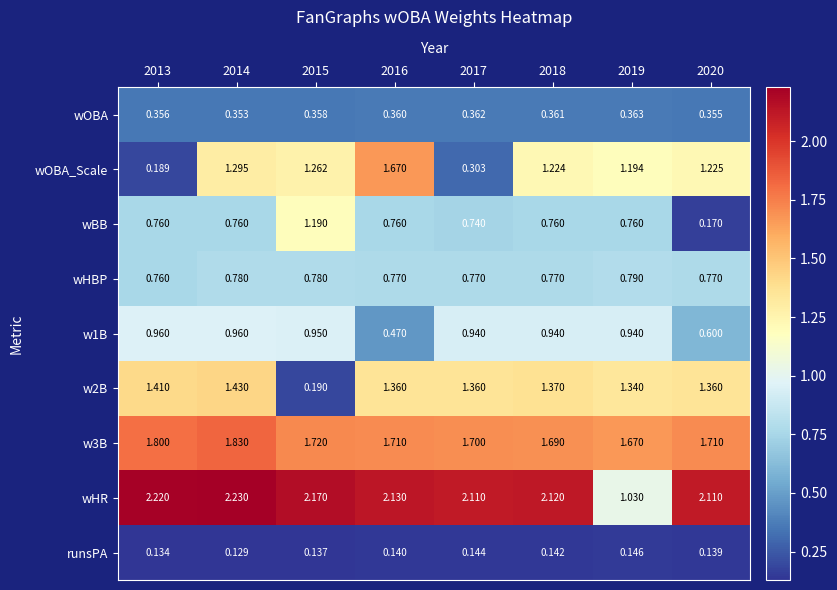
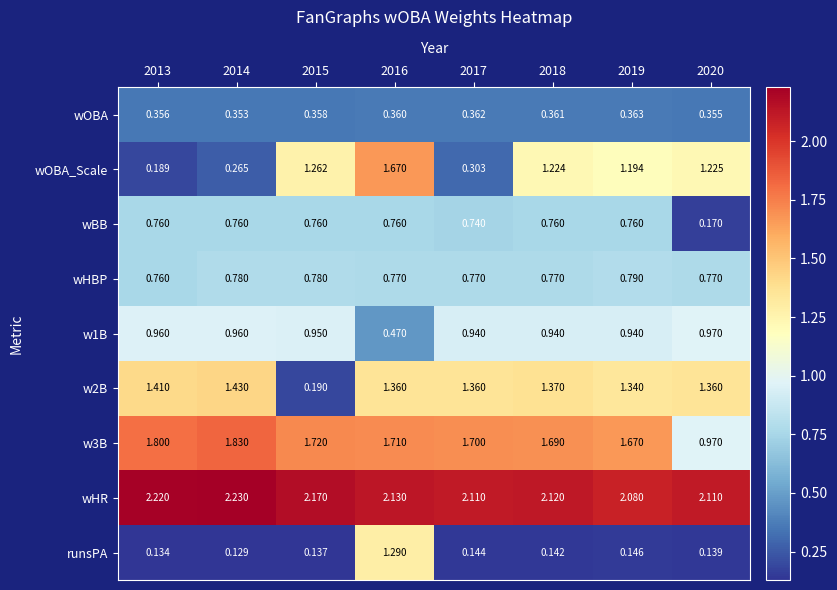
  {
    "wOBA": {
      "2013": 0.356,
      "2014": 0.353,
      "2015": 0.358,
      "2016": 0.360,
      "2017": 0.362,
      "2018": 0.361,
      "2019": 0.363,
      "2020": 0.355
    },
    "wOBA_Scale": {
      "2013": 0.189,
-     "2014": 1.295,
+     "2014": 0.265,
      "2015": 1.262,
      "2016": 1.670,
      "2017": 0.303,
      "2018": 1.224,
      "2019": 1.194,
      "2020": 1.225
    },
    "wBB": {
      "2013": 0.760,
      "2014": 0.760,
-     "2015": 1.190,
+     "2015": 0.760,
      "2016": 0.760,
      "2017": 0.740,
      "2018": 0.760,
      "2019": 0.760,
      "2020": 0.170
    },
    "wHBP": {
      "2013": 0.760,
      "2014": 0.780,
      "2015": 0.780,
      "2016": 0.770,
      "2017": 0.770,
      "2018": 0.770,
      "2019": 0.790,
      "2020": 0.770
    },
    "w1B": {
      "2013": 0.960,
      "2014": 0.960,
      "2015": 0.950,
      "2016": 0.470,
      "2017": 0.940,
      "2018": 0.940,
      "2019": 0.940,
-     "2020": 0.600
+     "2020": 0.970
    },
    "w2B": {
      "2013": 1.410,
      "2014": 1.430,
      "2015": 0.190,
      "2016": 1.360,
      "2017": 1.360,
      "2018": 1.370,
      "2019": 1.340,
      "2020": 1.360
    },
    "w3B": {
      "2013": 1.800,
      "2014": 1.830,
      "2015": 1.720,
      "2016": 1.710,
      "2017": 1.700,
      "2018": 1.690,
      "2019": 1.670,
-     "2020": 1.710
+     "2020": 0.970
    },
    "wHR": {
      "2013": 2.220,
      "2014": 2.230,
      "2015": 2.170,
      "2016": 2.130,
      "2017": 2.110,
      "2018": 2.120,
-     "2019": 1.030,
+     "2019": 2.080,
      "2020": 2.110
    },
    "runsPA": {
      "2013": 0.134,
      "2014": 0.129,
      "2015": 0.137,
-     "2016": 0.140,
+     "2016": 1.290,
      "2017": 0.144,
      "2018": 0.142,
      "2019": 0.146,
      "2020": 0.139
    }
  }
